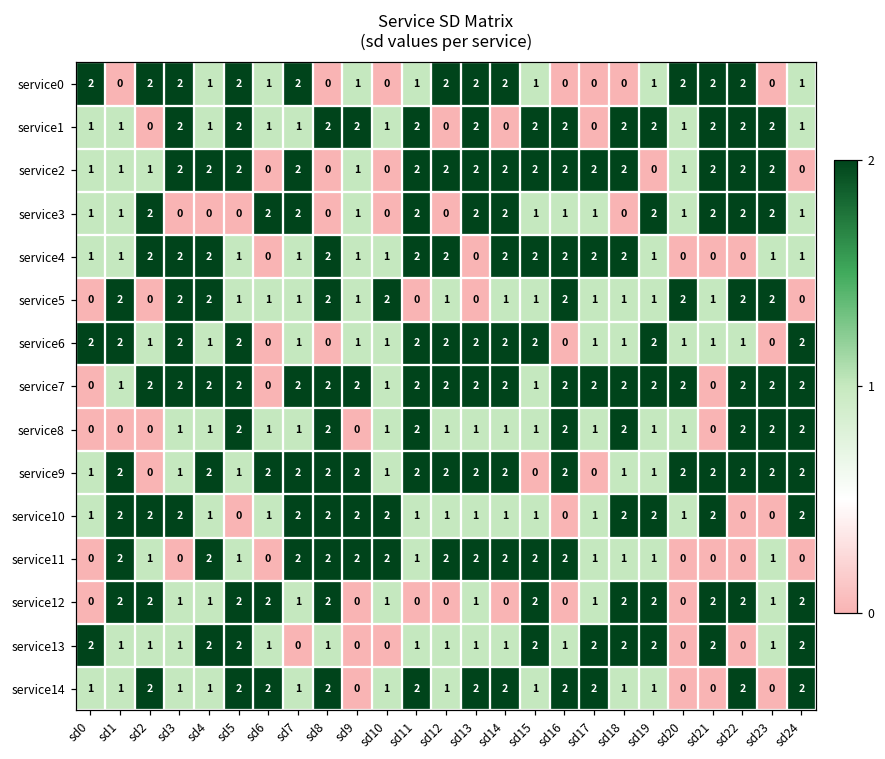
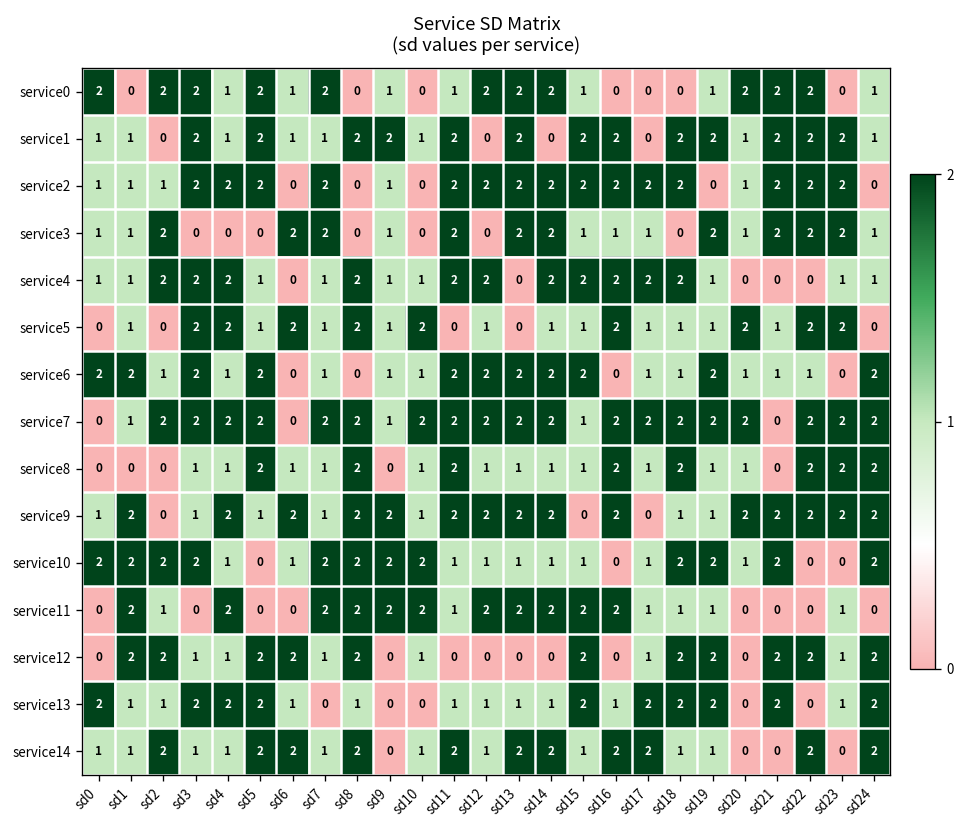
  {
    "service5": {
      "sd0": 0,
-     "sd1": 2,
+     "sd1": 1,
      "sd2": 0,
      "sd3": 2,
      "sd4": 2,
      "sd5": 1,
-     "sd6": 1,
+     "sd6": 2,
      "sd7": 1,
      "sd8": 2,
      "sd9": 1,
      "sd10": 2,
      "sd11": 0,
      "sd12": 1,
      "sd13": 0,
      "sd14": 1,
      "sd15": 1,
      "sd16": 2,
      "sd17": 1,
      "sd18": 1,
      "sd19": 1,
      "sd20": 2,
      "sd21": 1,
      "sd22": 2,
      "sd23": 2,
      "sd24": 0
    },
    "service7": {
      "sd0": 0,
      "sd1": 1,
      "sd2": 2,
      "sd3": 2,
      "sd4": 2,
      "sd5": 2,
      "sd6": 0,
      "sd7": 2,
      "sd8": 2,
-     "sd9": 2,
-     "sd10": 1,
+     "sd9": 1,
+     "sd10": 2,
      "sd11": 2,
      "sd12": 2,
      "sd13": 2,
      "sd14": 2,
      "sd15": 1,
      "sd16": 2,
      "sd17": 2,
      "sd18": 2,
      "sd19": 2,
      "sd20": 2,
      "sd21": 0,
      "sd22": 2,
      "sd23": 2,
      "sd24": 2
    },
    "service9": {
      "sd0": 1,
      "sd1": 2,
      "sd2": 0,
      "sd3": 1,
      "sd4": 2,
      "sd5": 1,
      "sd6": 2,
-     "sd7": 2,
+     "sd7": 1,
      "sd8": 2,
      "sd9": 2,
      "sd10": 1,
      "sd11": 2,
      "sd12": 2,
      "sd13": 2,
      "sd14": 2,
      "sd15": 0,
      "sd16": 2,
      "sd17": 0,
      "sd18": 1,
      "sd19": 1,
      "sd20": 2,
      "sd21": 2,
      "sd22": 2,
      "sd23": 2,
      "sd24": 2
    },
    "service10": {
-     "sd0": 1,
+     "sd0": 2,
      "sd1": 2,
      "sd2": 2,
      "sd3": 2,
      "sd4": 1,
      "sd5": 0,
      "sd6": 1,
      "sd7": 2,
      "sd8": 2,
      "sd9": 2,
      "sd10": 2,
      "sd11": 1,
      "sd12": 1,
      "sd13": 1,
      "sd14": 1,
      "sd15": 1,
      "sd16": 0,
      "sd17": 1,
      "sd18": 2,
      "sd19": 2,
      "sd20": 1,
      "sd21": 2,
      "sd22": 0,
      "sd23": 0,
      "sd24": 2
    },
    "service11": {
      "sd0": 0,
      "sd1": 2,
      "sd2": 1,
      "sd3": 0,
      "sd4": 2,
-     "sd5": 1,
+     "sd5": 0,
      "sd6": 0,
      "sd7": 2,
      "sd8": 2,
      "sd9": 2,
      "sd10": 2,
      "sd11": 1,
      "sd12": 2,
      "sd13": 2,
      "sd14": 2,
      "sd15": 2,
      "sd16": 2,
      "sd17": 1,
      "sd18": 1,
      "sd19": 1,
      "sd20": 0,
      "sd21": 0,
      "sd22": 0,
      "sd23": 1,
      "sd24": 0
    },
    "service12": {
      "sd0": 0,
      "sd1": 2,
      "sd2": 2,
      "sd3": 1,
      "sd4": 1,
      "sd5": 2,
      "sd6": 2,
      "sd7": 1,
      "sd8": 2,
      "sd9": 0,
      "sd10": 1,
      "sd11": 0,
      "sd12": 0,
-     "sd13": 1,
+     "sd13": 0,
      "sd14": 0,
      "sd15": 2,
      "sd16": 0,
      "sd17": 1,
      "sd18": 2,
      "sd19": 2,
      "sd20": 0,
      "sd21": 2,
      "sd22": 2,
      "sd23": 1,
      "sd24": 2
    },
    "service13": {
      "sd0": 2,
      "sd1": 1,
      "sd2": 1,
-     "sd3": 1,
+     "sd3": 2,
      "sd4": 2,
      "sd5": 2,
      "sd6": 1,
      "sd7": 0,
      "sd8": 1,
      "sd9": 0,
      "sd10": 0,
      "sd11": 1,
      "sd12": 1,
      "sd13": 1,
      "sd14": 1,
      "sd15": 2,
      "sd16": 1,
      "sd17": 2,
      "sd18": 2,
      "sd19": 2,
      "sd20": 0,
      "sd21": 2,
      "sd22": 0,
      "sd23": 1,
      "sd24": 2
    }
  }
